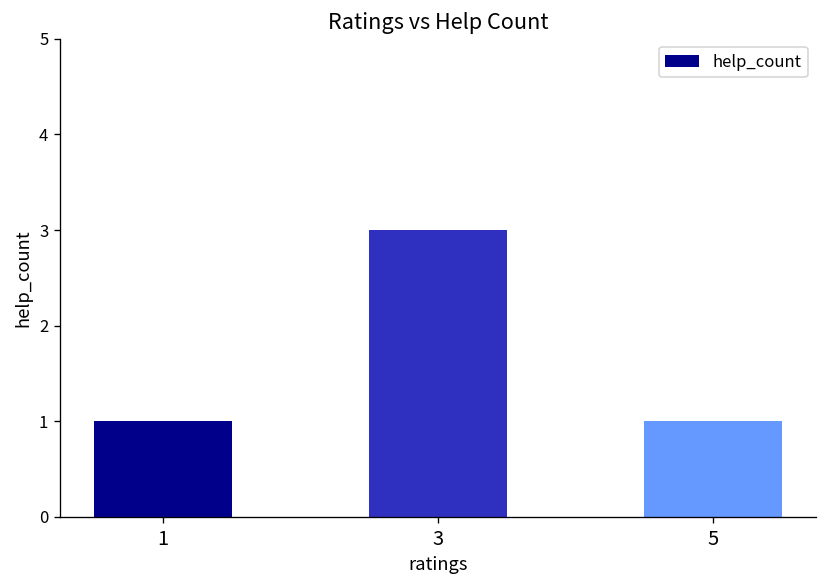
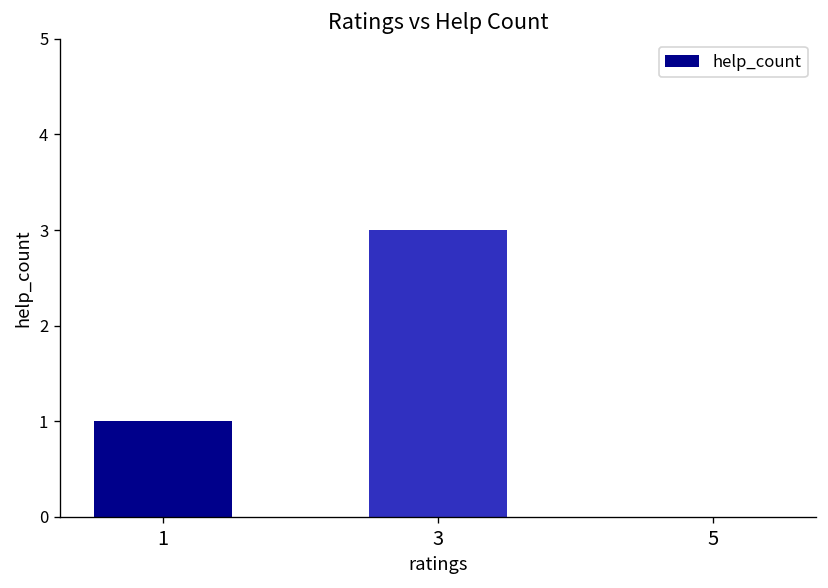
  {
    "1": 1,
    "3": 3,
-   "5": 1
+   "5": 0
  }
